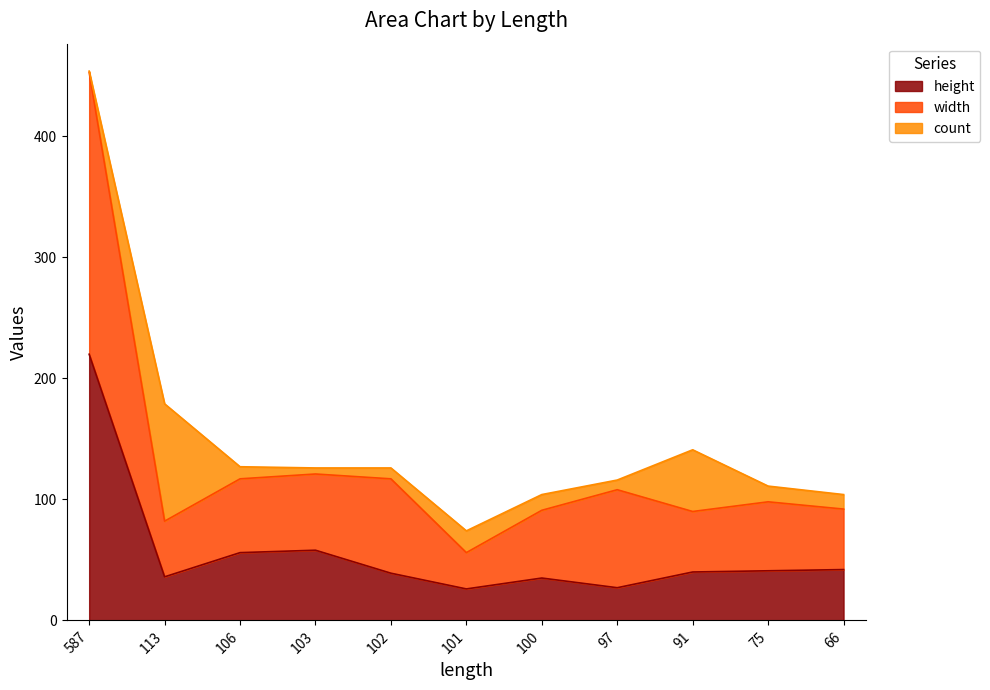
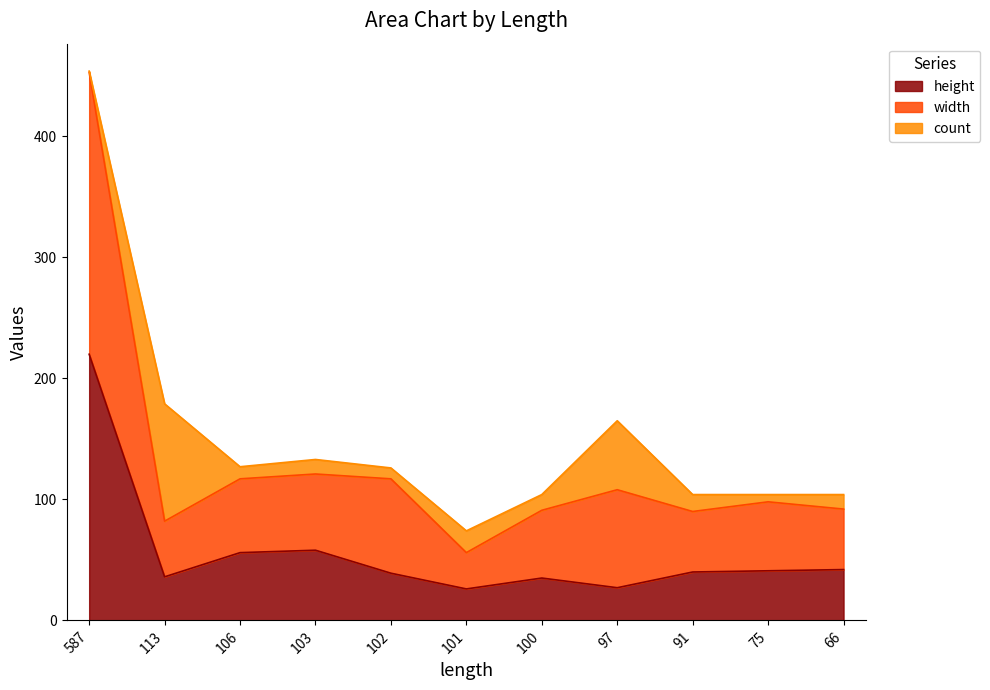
  {
    "height": {
      "587": 220,
      "113": 36,
      "106": 56,
      "103": 58,
      "102": 39,
      "101": 26,
      "100": 35,
      "97": 27,
      "91": 40,
      "75": 41,
      "66": 42
    },
    "width": {
      "113": 46,
      "106": 61,
      "103": 63,
      "102": 78,
      "101": 30,
      "100": 56,
      "97": 81,
      "91": 50,
      "75": 57,
      "66": 50
    },
    "count": {
      "113": 97,
      "106": 10,
-     "103": 5,
+     "103": 12,
      "102": 9,
      "101": 18,
      "100": 13,
-     "97": 8,
-     "91": 51,
-     "75": 13,
+     "97": 57,
+     "91": 14,
+     "75": 6,
      "66": 12
    }
  }
